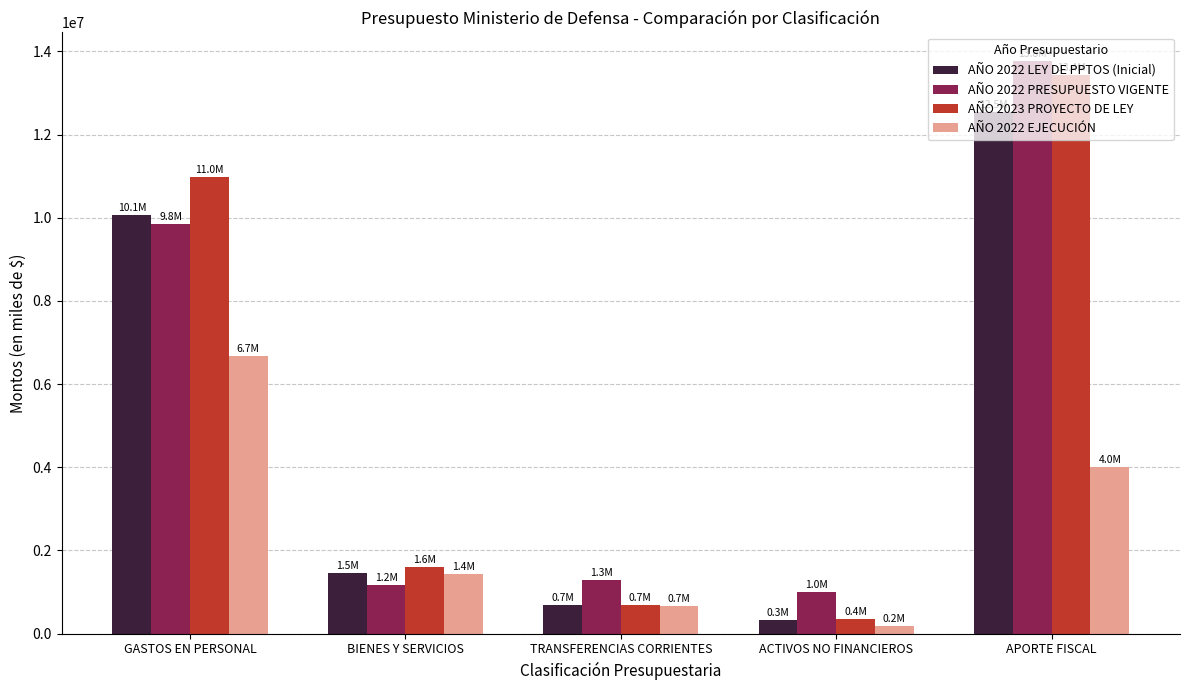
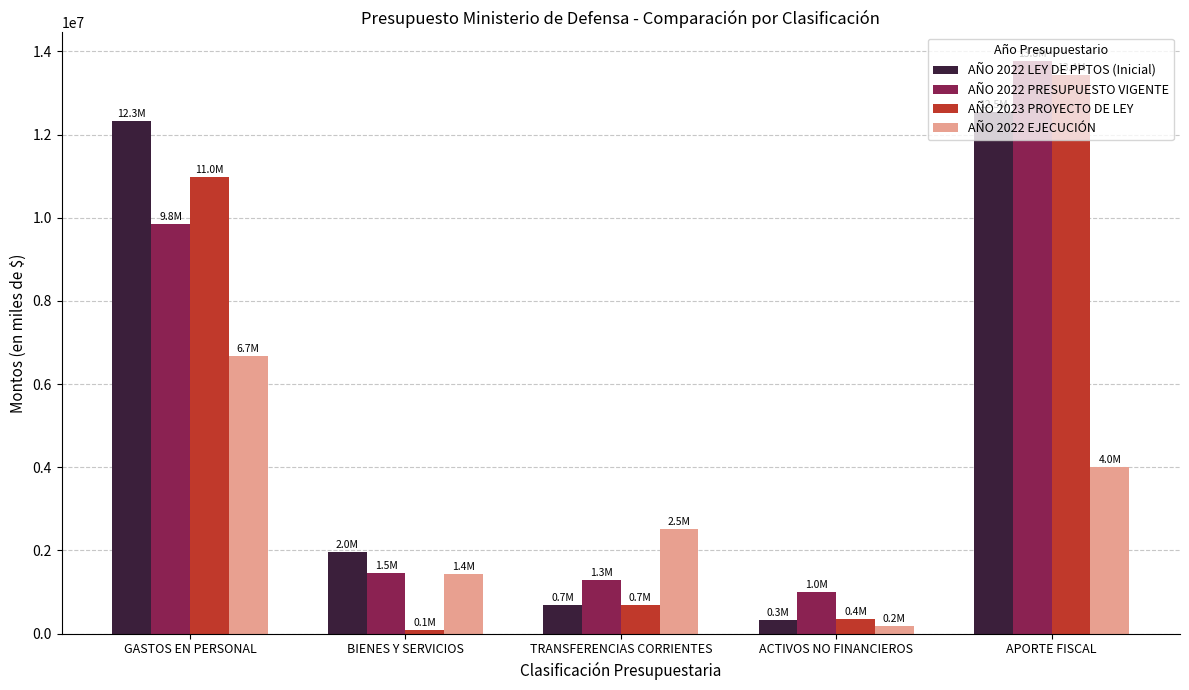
  {
    "AÑO 2022 LEY DE PPTOS (Inicial)": {
-     "GASTOS EN PERSONAL": "10.1M",
-     "BIENES Y SERVICIOS": "1.5M",
+     "GASTOS EN PERSONAL": "12.3M",
+     "BIENES Y SERVICIOS": "2.0M",
      "TRANSFERENCIAS CORRIENTES": "0.7M",
      "ACTIVOS NO FINANCIEROS": "0.3M"
    },
    "AÑO 2022 PRESUPUESTO VIGENTE": {
      "GASTOS EN PERSONAL": "9.8M",
-     "BIENES Y SERVICIOS": "1.2M",
+     "BIENES Y SERVICIOS": "1.5M",
      "TRANSFERENCIAS CORRIENTES": "1.3M",
      "ACTIVOS NO FINANCIEROS": "1.0M"
    },
    "AÑO 2023 PROYECTO DE LEY": {
      "GASTOS EN PERSONAL": "11.0M",
-     "BIENES Y SERVICIOS": "1.6M",
+     "BIENES Y SERVICIOS": "0.1M",
      "TRANSFERENCIAS CORRIENTES": "0.7M",
      "ACTIVOS NO FINANCIEROS": "0.4M"
    },
    "AÑO 2022 EJECUCIÓN": {
      "GASTOS EN PERSONAL": "6.7M",
      "BIENES Y SERVICIOS": "1.4M",
-     "TRANSFERENCIAS CORRIENTES": "0.7M",
+     "TRANSFERENCIAS CORRIENTES": "2.5M",
      "ACTIVOS NO FINANCIEROS": "0.2M",
      "APORTE FISCAL": "4.0M"
    }
  }
